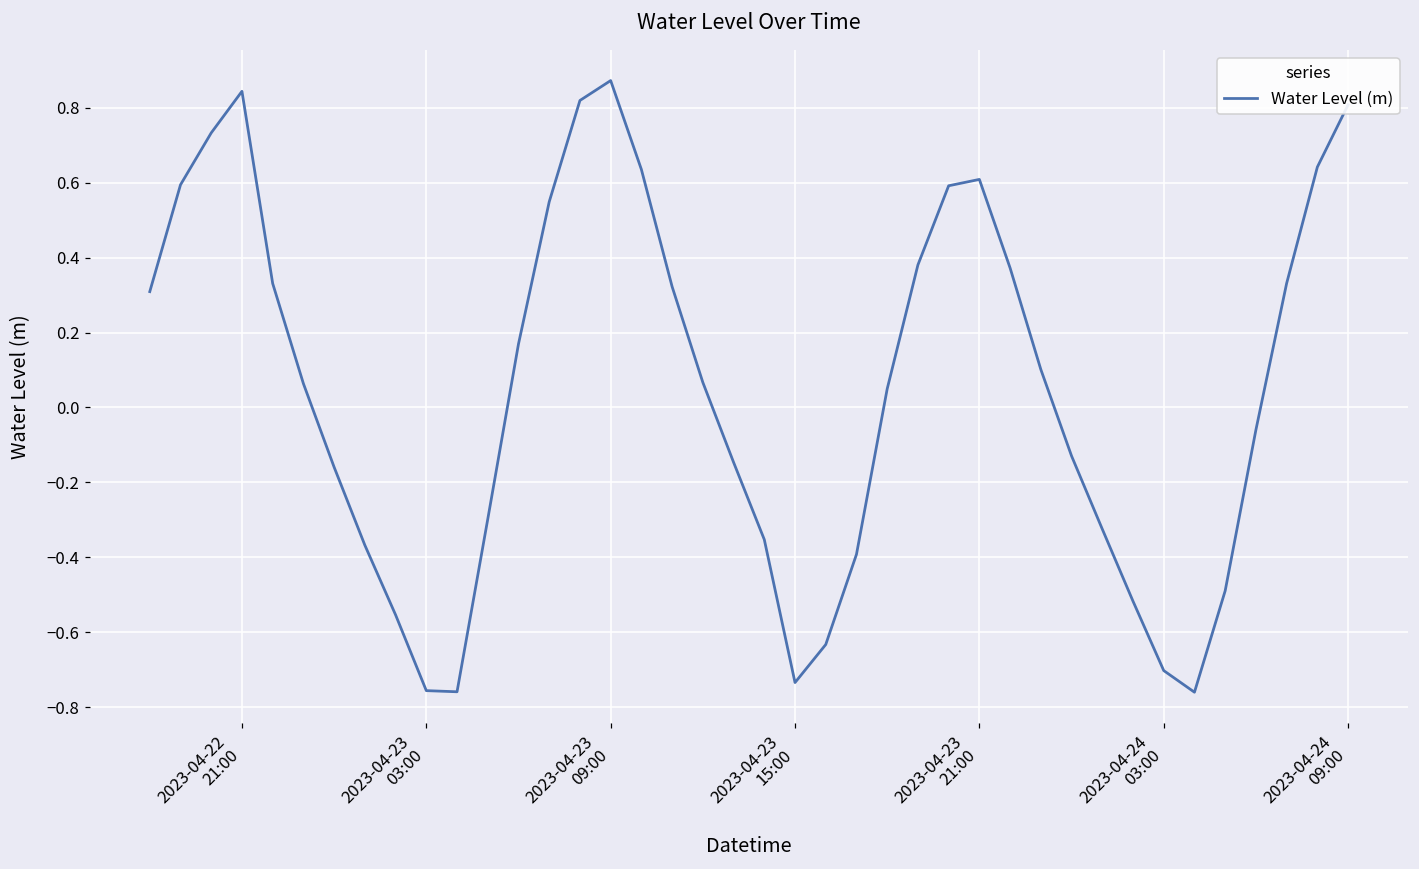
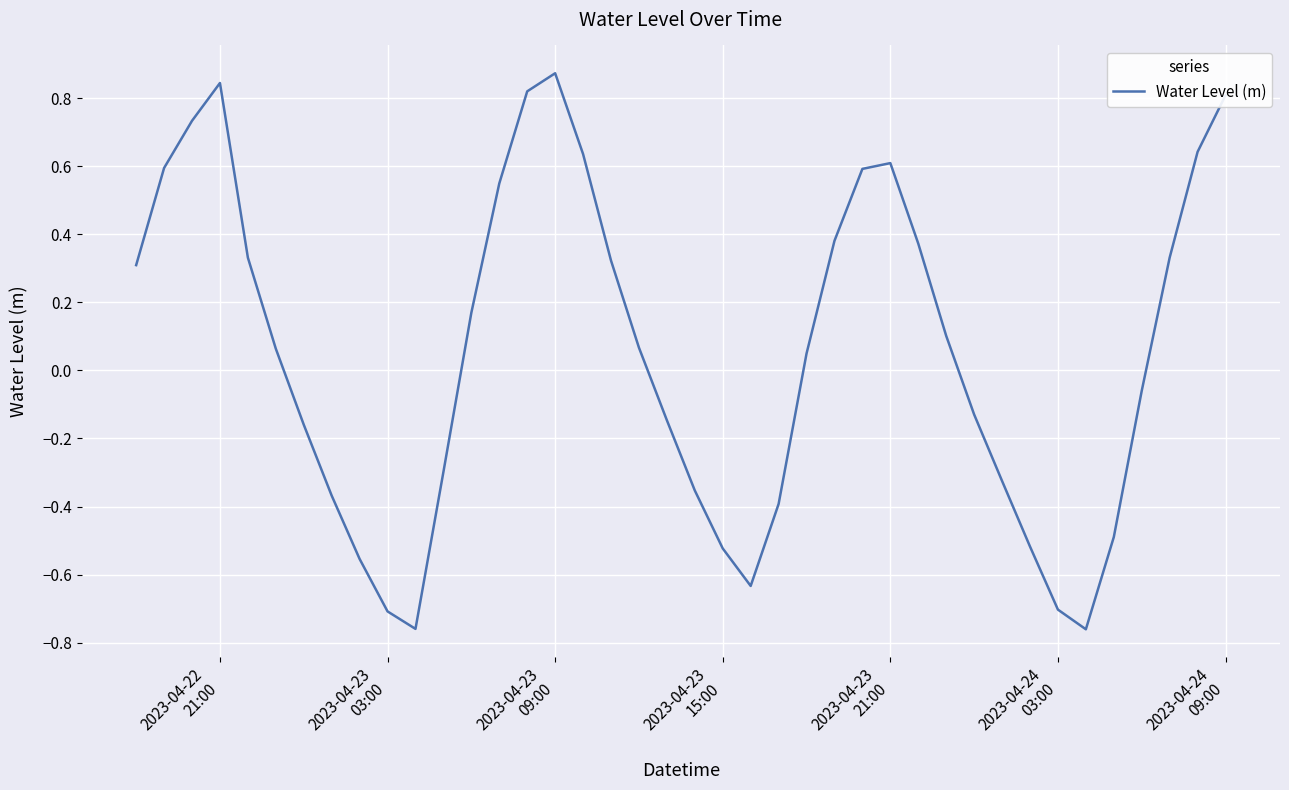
  {
    "2023-04-22 21:00": 0.84,
-   "2023-04-23 03:00": -0.76,
+   "2023-04-23 03:00": -0.71,
    "2023-04-23 09:00": 0.87,
-   "2023-04-23 15:00": -0.73,
+   "2023-04-23 15:00": -0.52,
    "2023-04-23 21:00": 0.61,
    "2023-04-24 03:00": -0.70
  }
